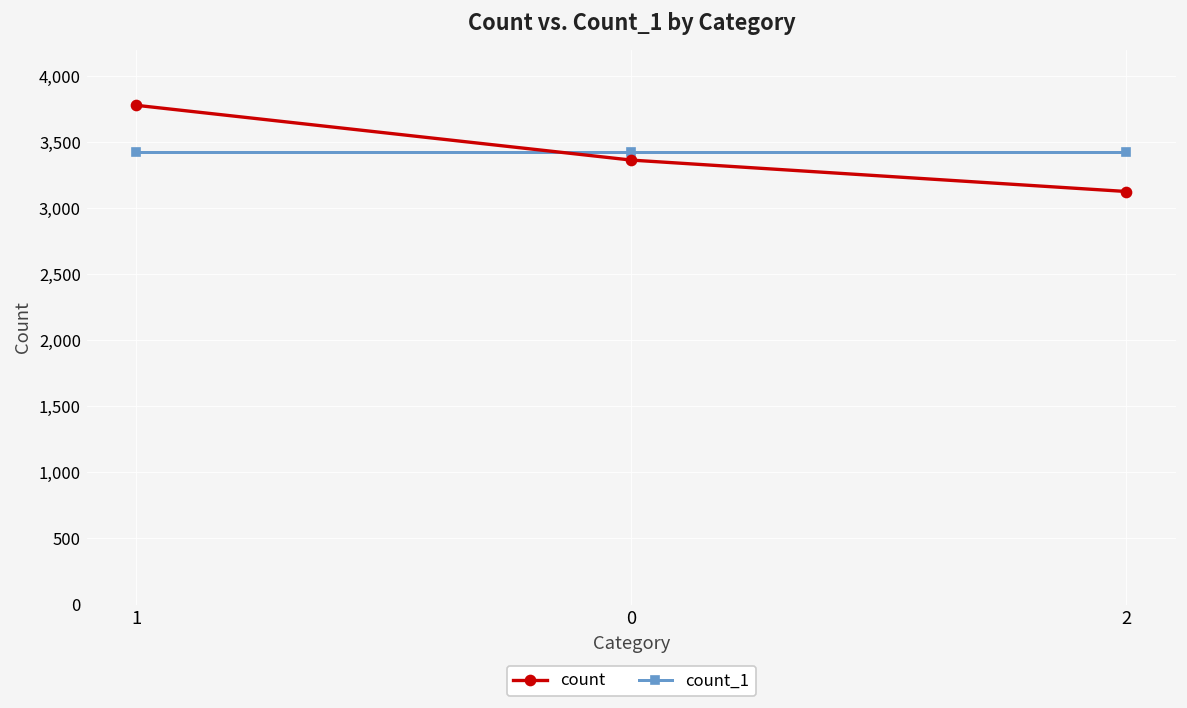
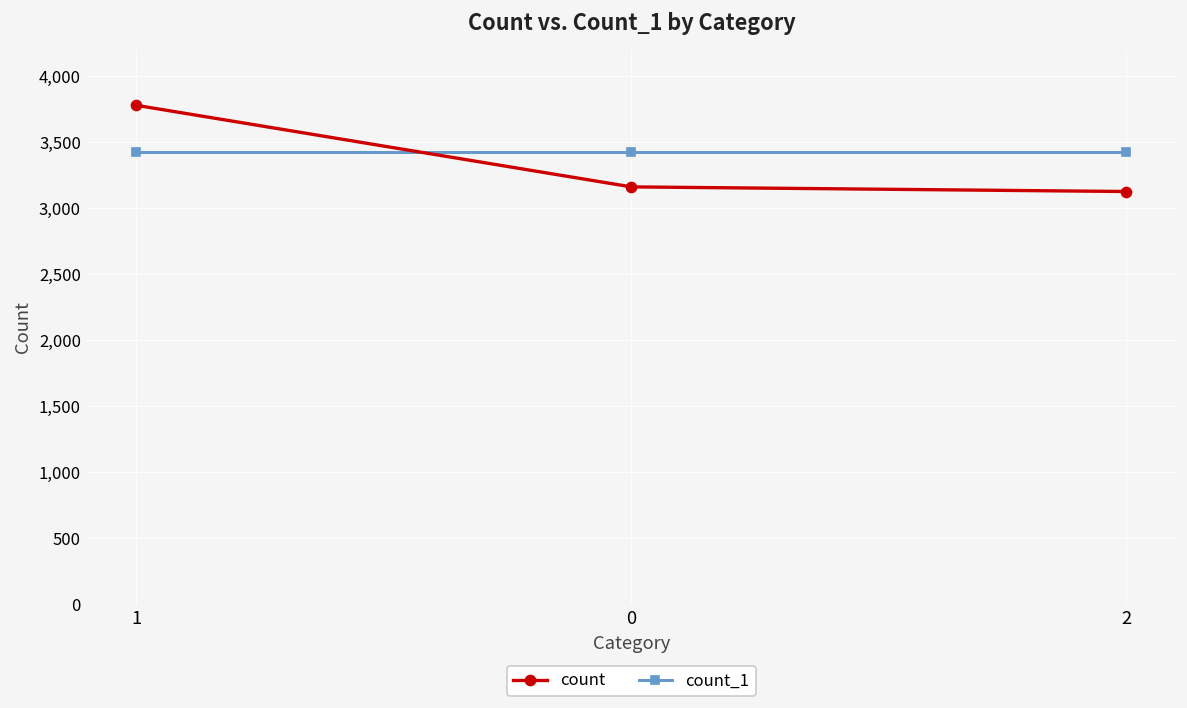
  {
    "count": {
      "1": "3,780",
-     "0": "3,370",
+     "0": "3,160",
      "2": "3,130"
    },
    "count_1": {
      "1": "3,430",
      "0": "3,430",
      "2": "3,430"
    }
  }
